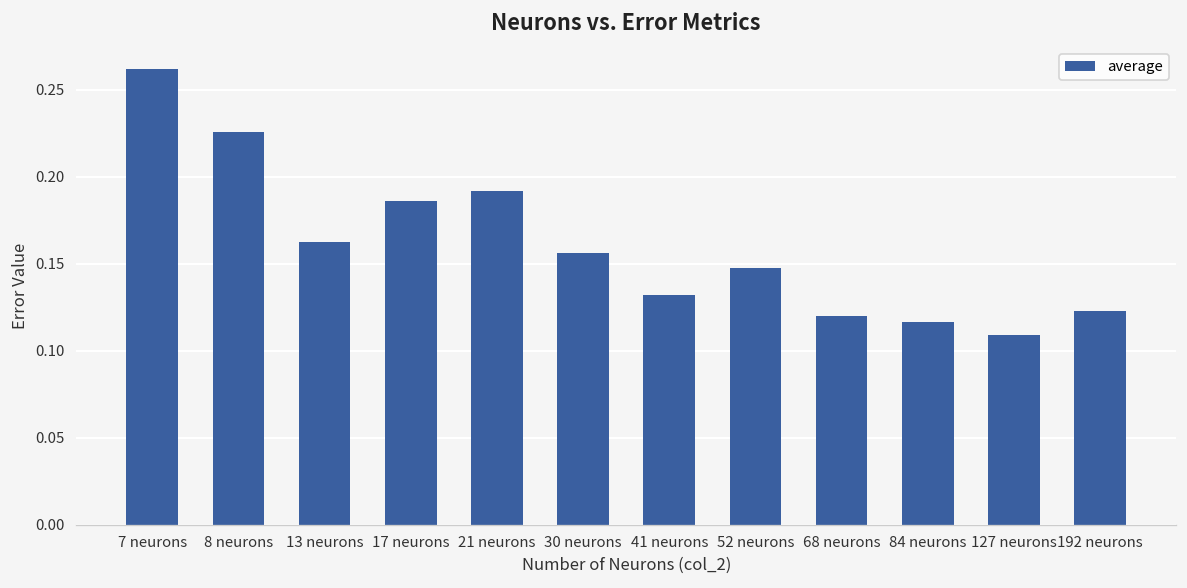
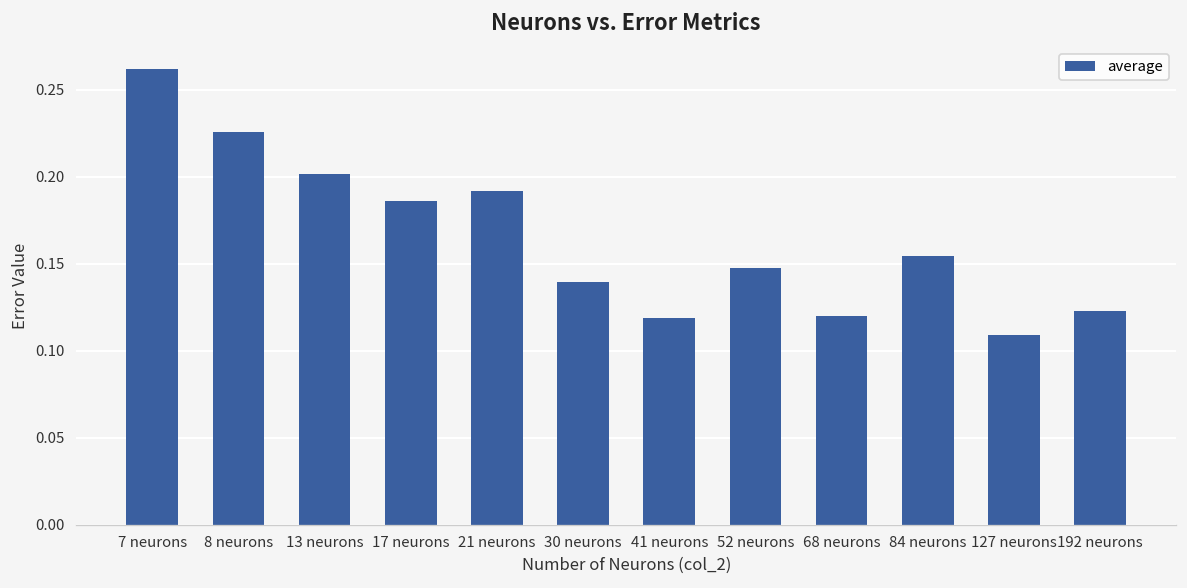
  {
    "7 neurons": 0.262,
    "8 neurons": 0.226,
-   "13 neurons": 0.162,
+   "13 neurons": 0.202,
    "17 neurons": 0.186,
    "21 neurons": 0.192,
-   "30 neurons": 0.156,
-   "41 neurons": 0.132,
+   "30 neurons": 0.140,
+   "41 neurons": 0.119,
    "52 neurons": 0.147,
    "68 neurons": 0.120,
-   "84 neurons": 0.117,
+   "84 neurons": 0.155,
    "127 neurons": 0.109,
    "192 neurons": 0.123
  }
